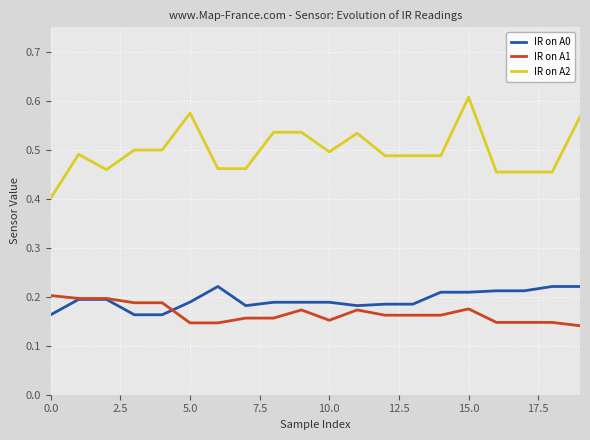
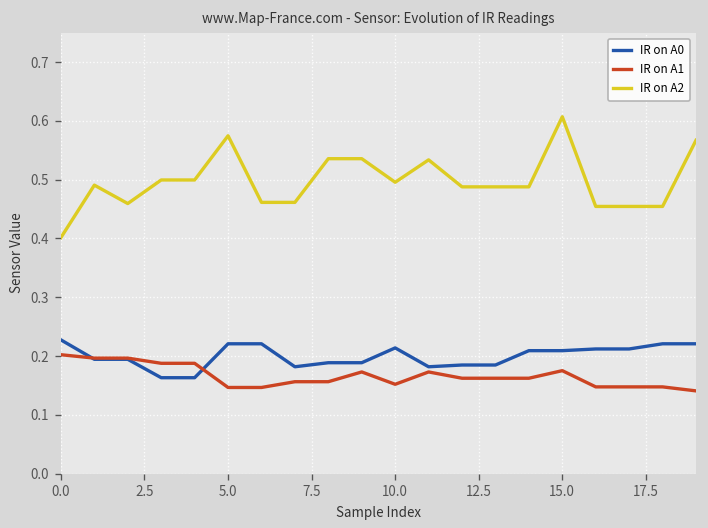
  {
    "IR on A0": {
-     "0.0": 0.16,
-     "5.0": 0.19,
-     "10.0": 0.19,
+     "0.0": 0.23,
+     "5.0": 0.22,
+     "10.0": 0.21,
      "15.0": 0.21
    },
    "IR on A1": {
      "0.0": 0.20,
      "5.0": 0.15,
      "10.0": 0.15,
      "15.0": 0.18
    },
    "IR on A2": {
      "0.0": 0.40,
      "5.0": 0.57,
      "10.0": 0.50,
      "15.0": 0.61
    }
  }
